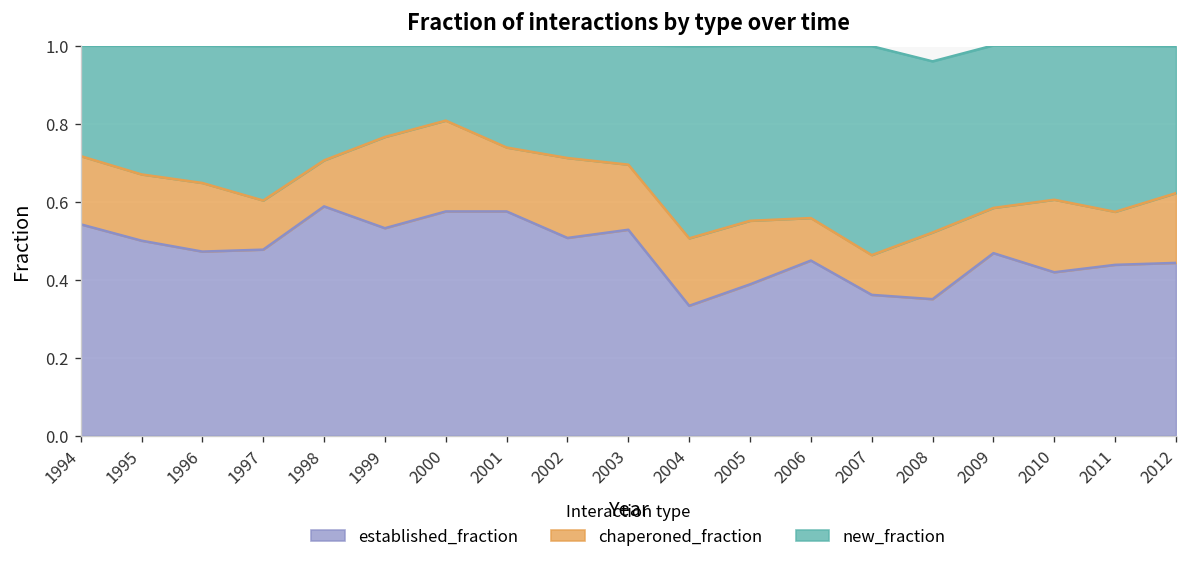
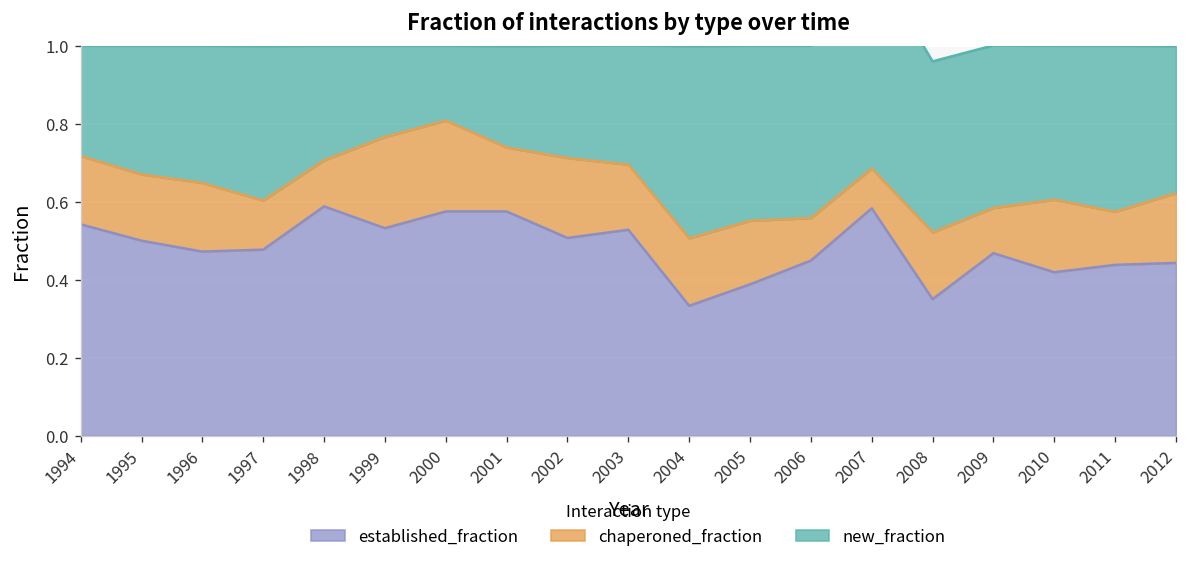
  {
    "established_fraction": {
      "1994": 0.54,
      "1995": 0.50,
      "1996": 0.47,
      "1997": 0.48,
      "1998": 0.59,
      "1999": 0.53,
      "2000": 0.58,
      "2001": 0.58,
      "2002": 0.51,
      "2003": 0.53,
      "2004": 0.33,
      "2005": 0.39,
      "2006": 0.45,
-     "2007": 0.36,
+     "2007": 0.58,
      "2008": 0.35,
      "2009": 0.47,
      "2010": 0.42,
      "2011": 0.44,
      "2012": 0.44
    },
    "chaperoned_fraction": {
      "1994": 0.18,
      "1995": 0.17,
      "1996": 0.18,
      "1997": 0.13,
      "1998": 0.12,
      "1999": 0.23,
      "2000": 0.23,
      "2001": 0.16,
      "2002": 0.20,
      "2003": 0.17,
      "2004": 0.17,
      "2005": 0.16,
      "2006": 0.11,
      "2007": 0.10,
      "2008": 0.17,
      "2009": 0.12,
      "2010": 0.19,
      "2011": 0.14,
      "2012": 0.18
    },
    "new_fraction": {
      "1994": 0.28,
      "1995": 0.33,
      "1996": 0.35,
      "1997": 0.40,
      "1998": 0.29,
      "1999": 0.23,
      "2000": 0.19,
      "2001": 0.26,
      "2002": 0.29,
      "2003": 0.31,
      "2004": 0.49,
      "2005": 0.45,
      "2006": 0.44,
      "2008": 0.44,
      "2009": 0.42,
      "2010": 0.40,
      "2011": 0.43,
      "2012": 0.38
    }
  }
